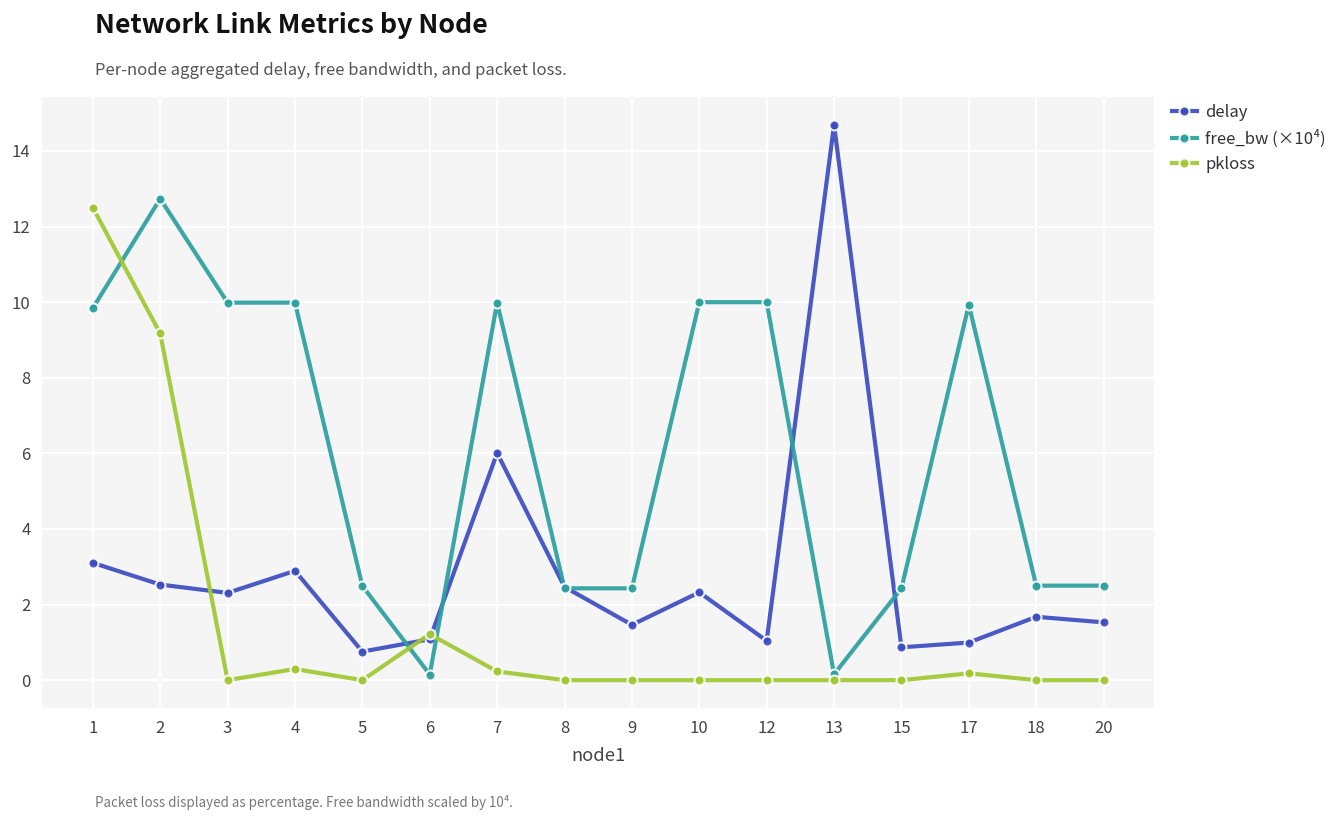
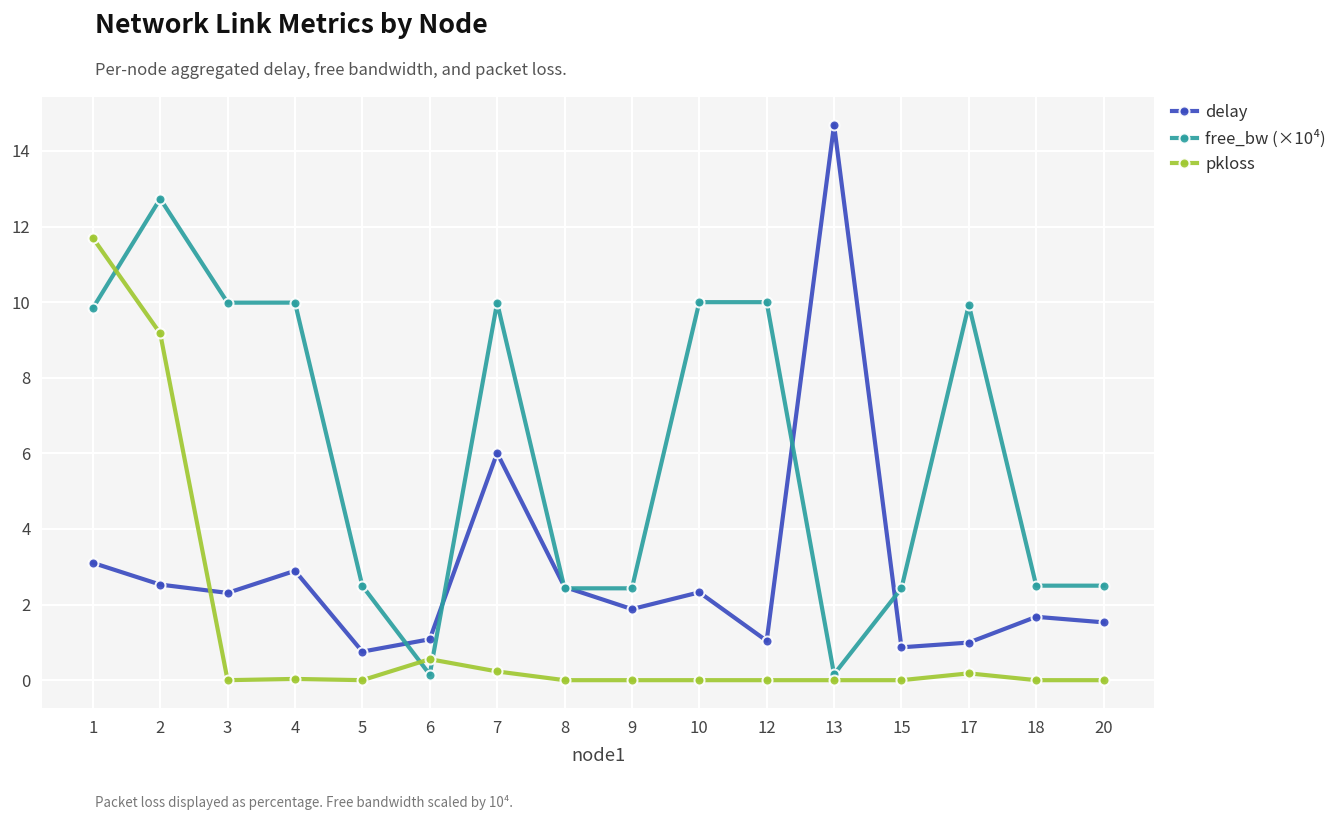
  {
    "delay": {
      "1": 3.1,
      "2": 2.5,
      "3": 2.3,
      "4": 2.9,
      "5": 0.8,
      "6": 1.1,
      "7": 6.0,
-     "9": 1.5,
+     "9": 1.9,
      "10": 2.3,
      "12": 1.0,
      "13": 14.7,
      "15": 0.9,
      "17": 1.0,
      "18": 1.7,
      "20": 1.5
    },
    "free_bw (×10⁴)": {
      "1": 9.8,
      "2": 12.7,
      "3": 10.0,
      "4": 10.0,
      "5": 2.5,
      "6": 0.1,
      "7": 10.0,
      "9": 2.4,
      "10": 10.0,
      "12": 10.0,
      "13": 0.2,
      "15": 2.4,
      "17": 9.9,
      "18": 2.5,
      "20": 2.5
    },
    "pkloss": {
-     "1": 12.5,
+     "1": 11.7,
      "2": 9.2,
      "3": 0.0,
-     "4": 0.3,
+     "4": 0.0,
      "5": 0.0,
-     "6": 1.2,
+     "6": 0.6,
      "7": 0.2,
      "8": 0.0,
      "9": 0.0,
      "10": 0.0,
      "12": 0.0,
      "13": 0.0,
      "15": 0.0,
      "17": 0.2,
      "18": 0.0,
      "20": 0.0
    }
  }
